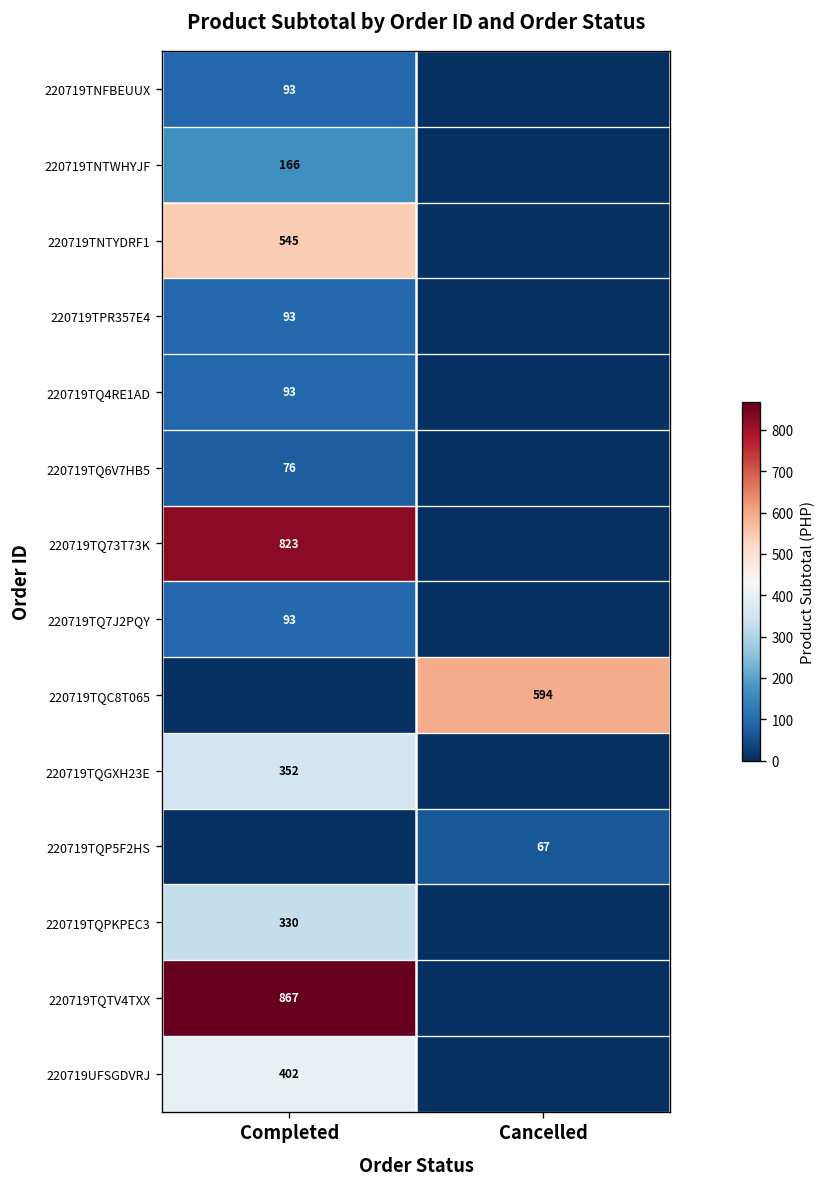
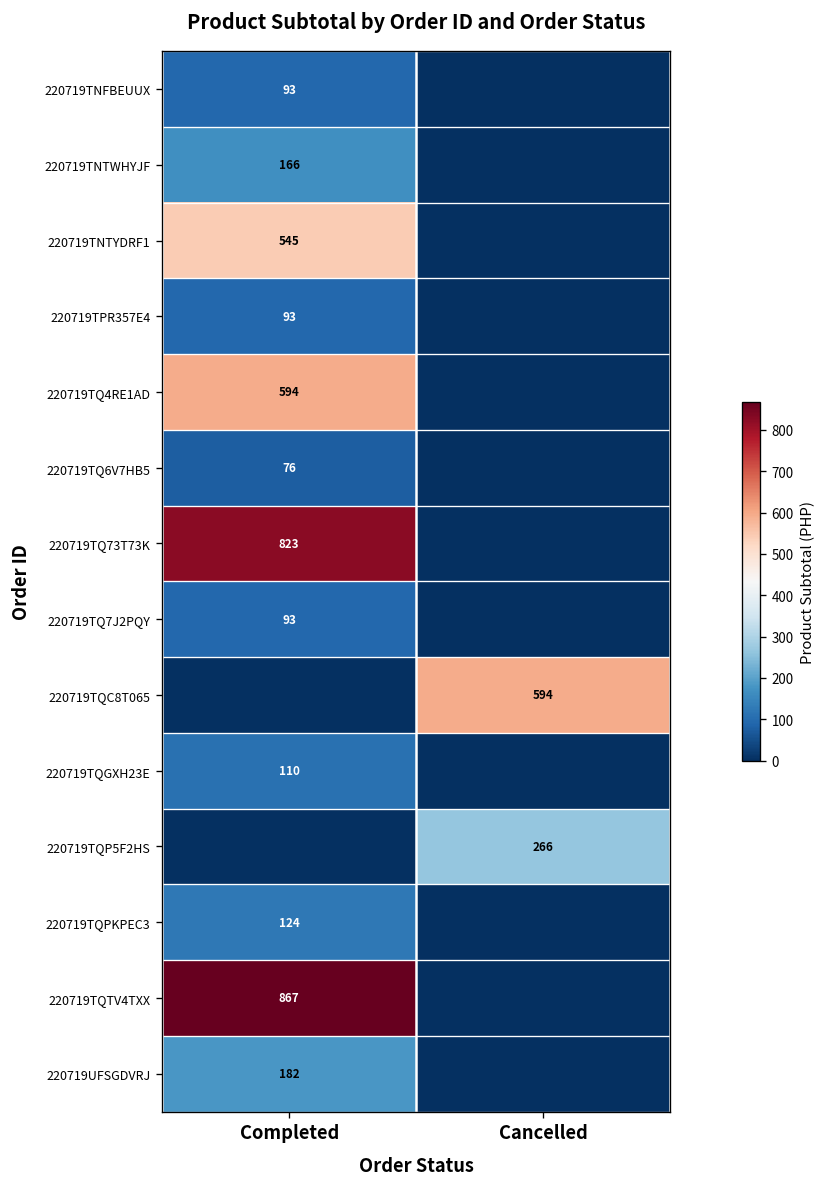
  {
    "220719TNFBEUUX": {
      "Completed": 93
    },
    "220719TNTWHYJF": {
      "Completed": 166
    },
    "220719TNTYDRF1": {
      "Completed": 545
    },
    "220719TPR357E4": {
      "Completed": 93
    },
    "220719TQ4RE1AD": {
-     "Completed": 93
+     "Completed": 594
    },
    "220719TQ6V7HB5": {
      "Completed": 76
    },
    "220719TQ73T73K": {
      "Completed": 823
    },
    "220719TQ7J2PQY": {
      "Completed": 93
    },
    "220719TQC8T065": {
      "Cancelled": 594
    },
    "220719TQGXH23E": {
-     "Completed": 352
+     "Completed": 110
    },
    "220719TQP5F2HS": {
-     "Cancelled": 67
+     "Cancelled": 266
    },
    "220719TQPKPEC3": {
-     "Completed": 330
+     "Completed": 124
    },
    "220719TQTV4TXX": {
      "Completed": 867
    },
    "220719UFSGDVRJ": {
-     "Completed": 402
+     "Completed": 182
    }
  }
